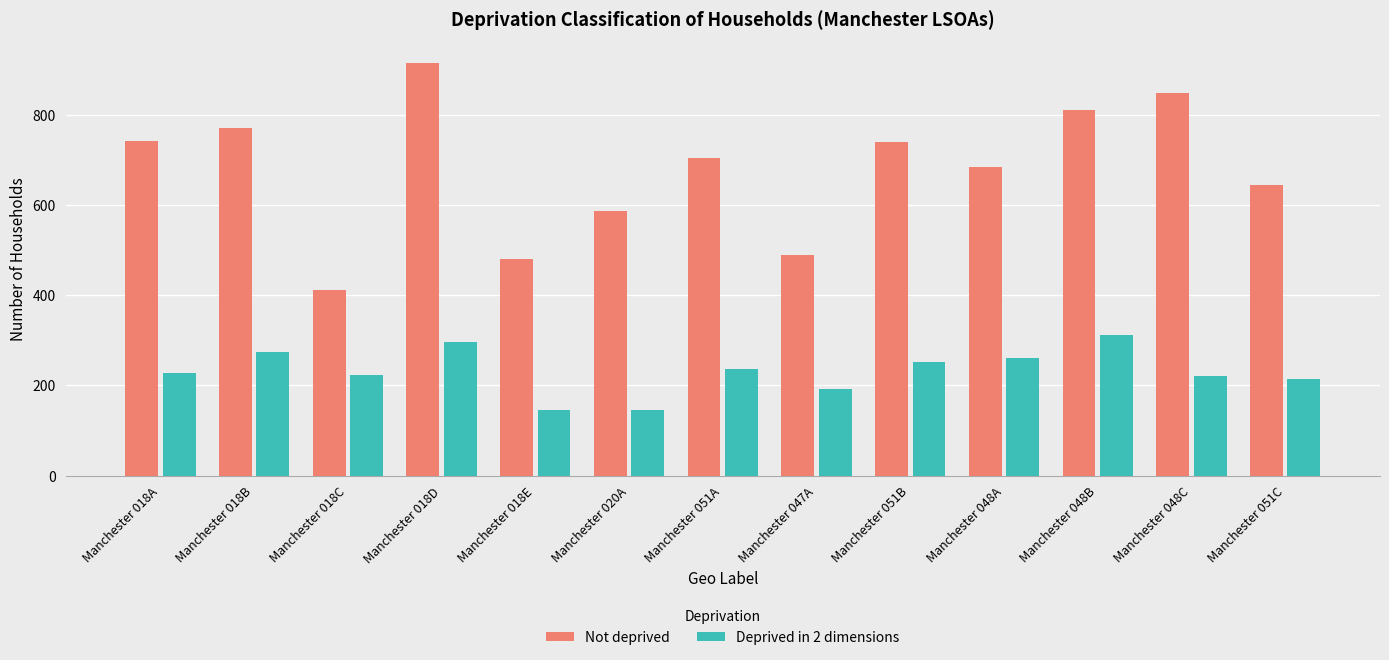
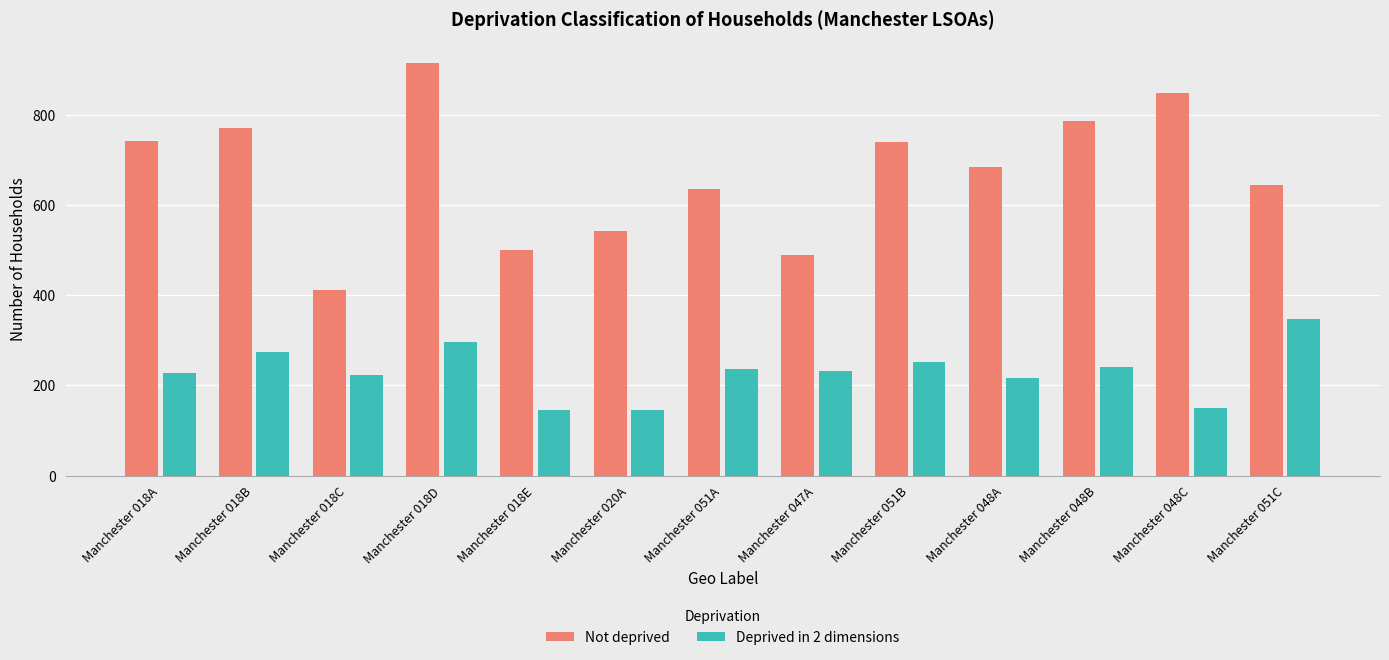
  {
    "Not deprived": {
      "Manchester 018A": 740,
      "Manchester 018B": 770,
      "Manchester 018C": 410,
      "Manchester 018D": 920,
-     "Manchester 018E": 480,
-     "Manchester 020A": 590,
-     "Manchester 051A": 700,
+     "Manchester 018E": 500,
+     "Manchester 020A": 540,
+     "Manchester 051A": 640,
      "Manchester 047A": 490,
      "Manchester 051B": 740,
      "Manchester 048A": 680,
-     "Manchester 048B": 810,
+     "Manchester 048B": 790,
      "Manchester 048C": 850,
      "Manchester 051C": 640
    },
    "Deprived in 2 dimensions": {
      "Manchester 018A": 230,
      "Manchester 018B": 270,
      "Manchester 018C": 220,
      "Manchester 018D": 300,
      "Manchester 018E": 150,
      "Manchester 020A": 150,
      "Manchester 051A": 240,
-     "Manchester 047A": 190,
+     "Manchester 047A": 230,
      "Manchester 051B": 250,
-     "Manchester 048A": 260,
-     "Manchester 048B": 310,
-     "Manchester 048C": 220,
-     "Manchester 051C": 210
+     "Manchester 048A": 220,
+     "Manchester 048B": 240,
+     "Manchester 048C": 150,
+     "Manchester 051C": 350
    }
  }
